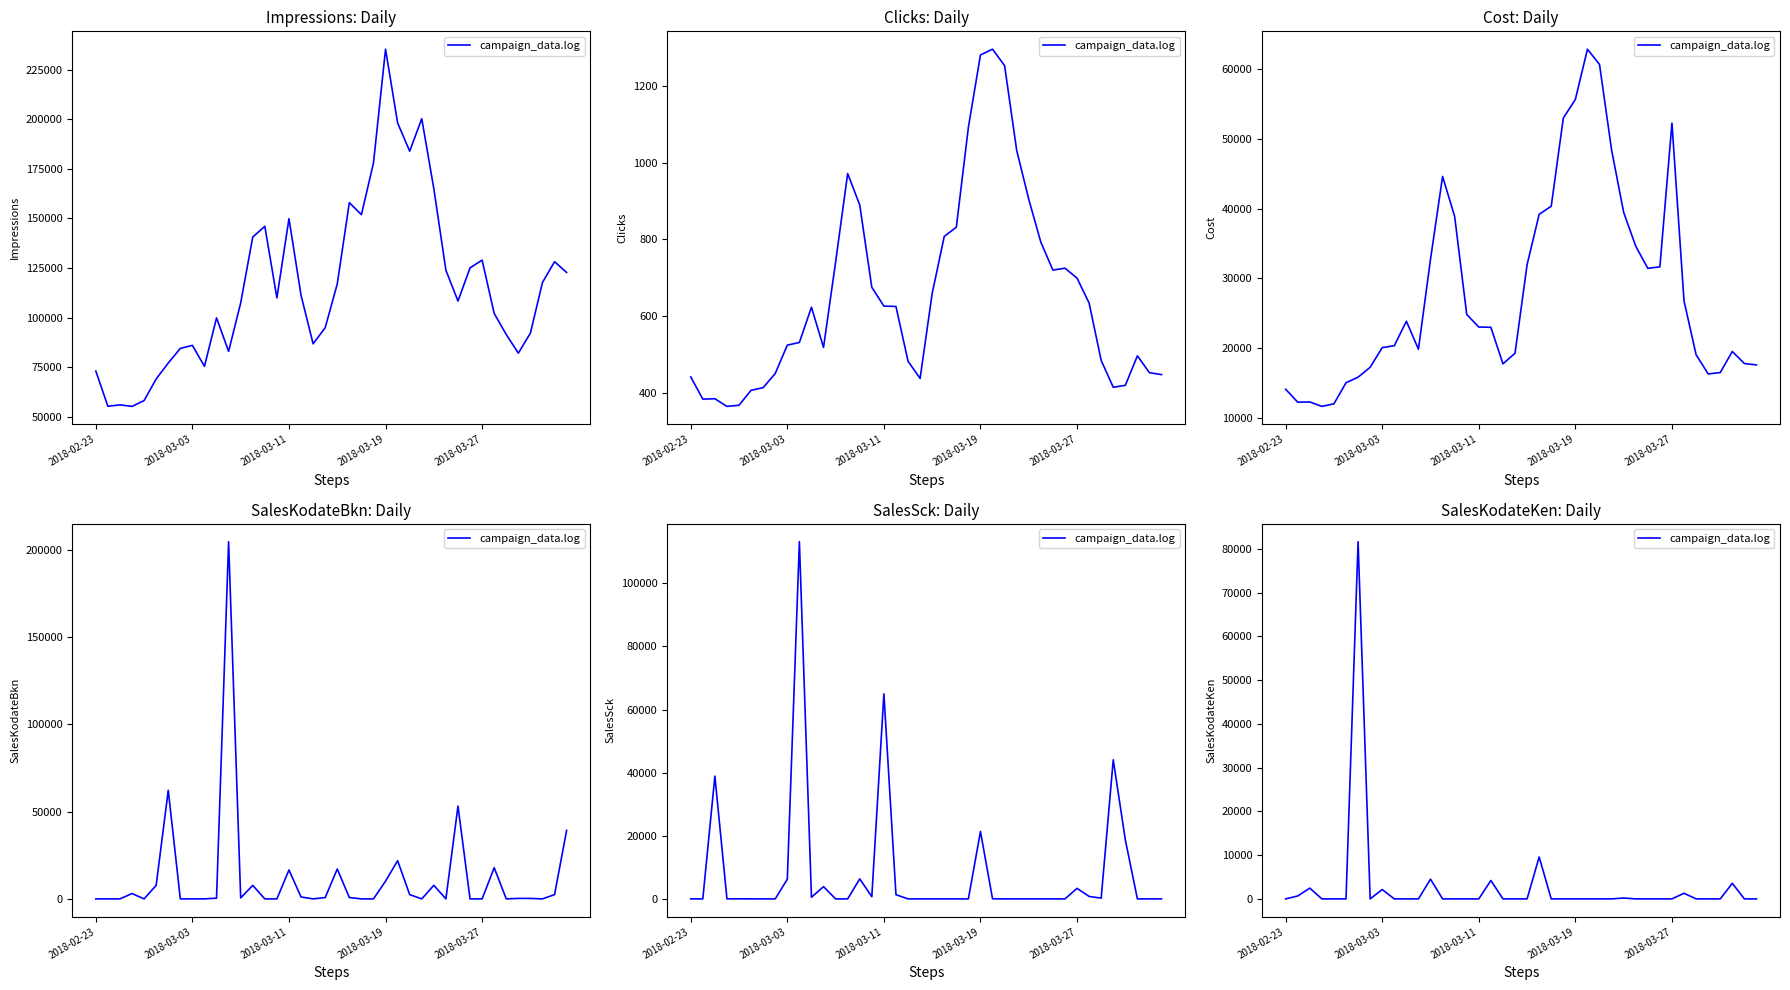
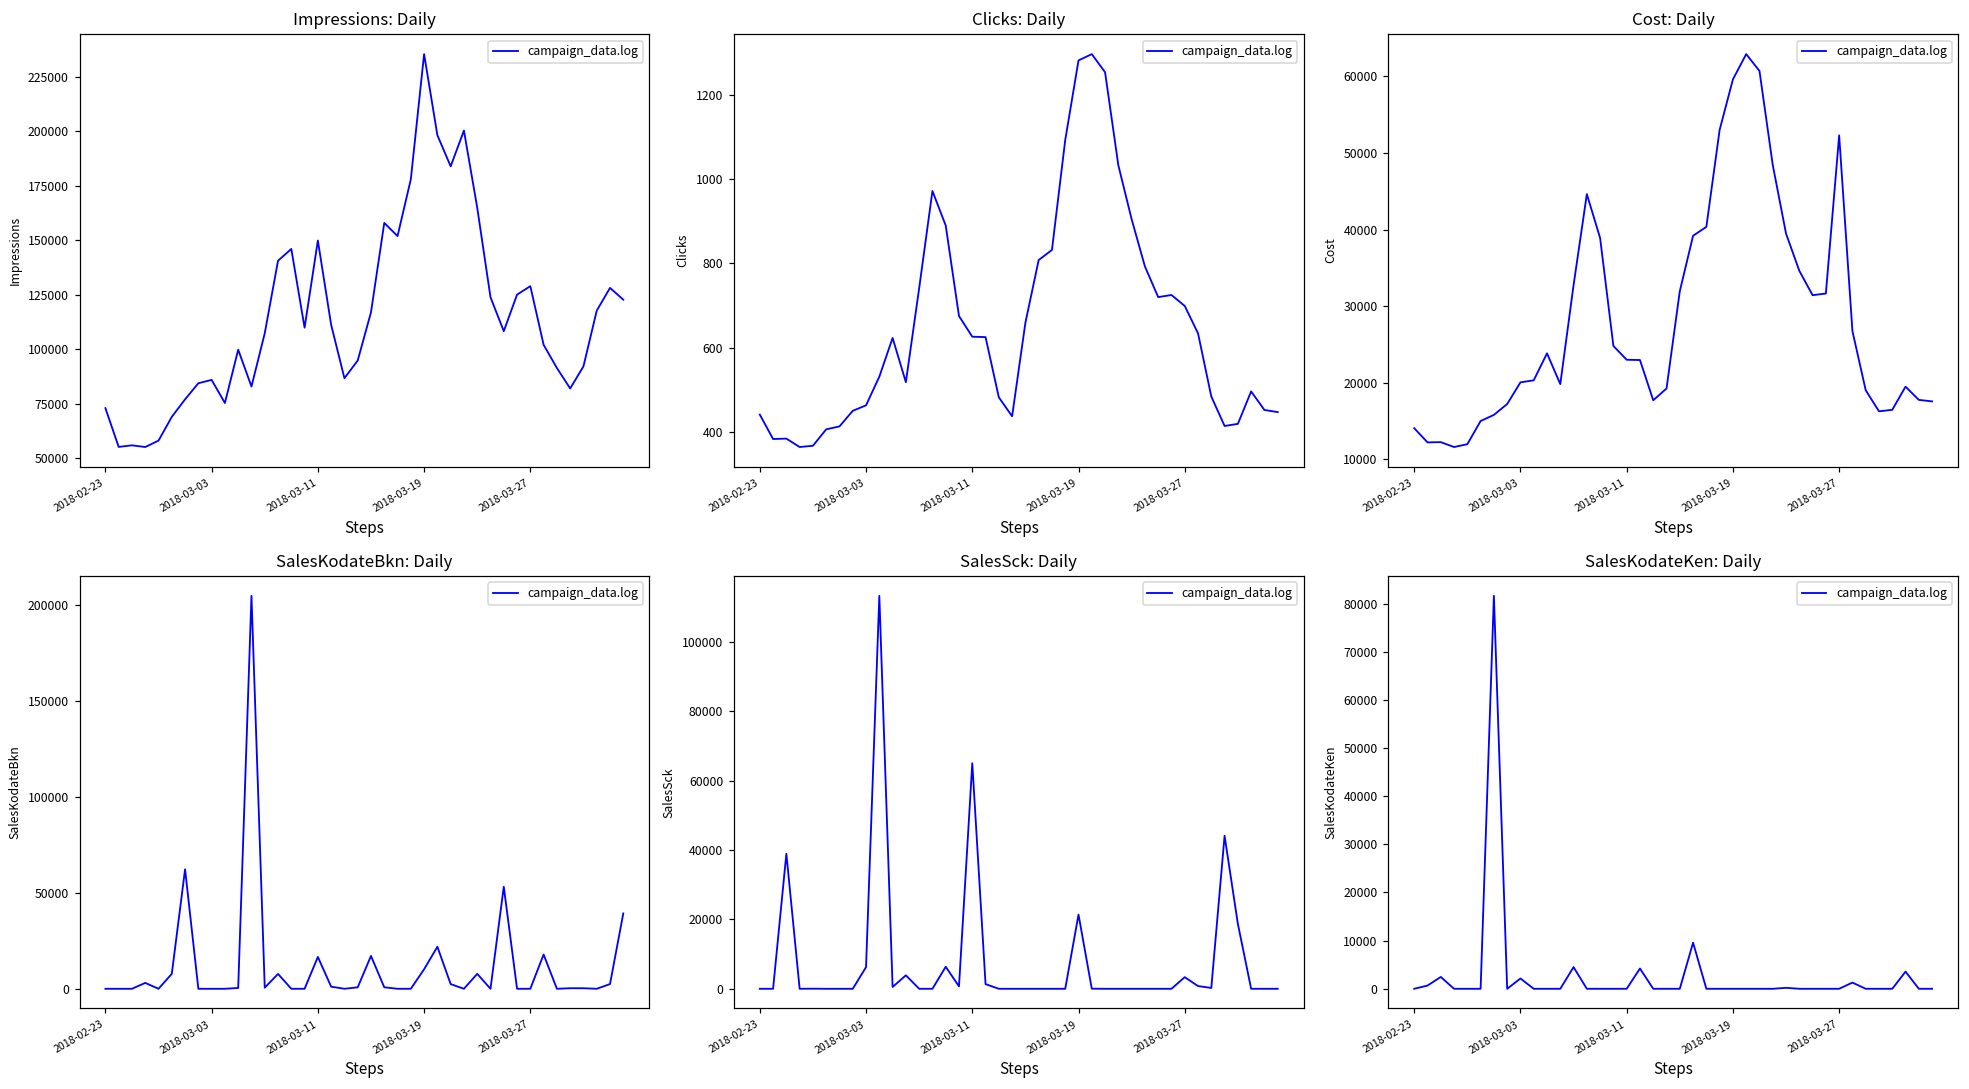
  {
    "Impressions: Daily": {
      "2018-02-23": 73000,
      "2018-03-03": 86000,
      "2018-03-11": 150000,
      "2018-03-19": 235000,
      "2018-03-27": 129000
    },
    "Clicks: Daily": {
      "2018-02-23": 440,
-     "2018-03-03": 520,
+     "2018-03-03": 460,
      "2018-03-11": 630,
      "2018-03-19": 1280,
      "2018-03-27": 700
    },
    "Cost: Daily": {
      "2018-02-23": 14000,
      "2018-03-03": 20000,
      "2018-03-11": 23000,
-     "2018-03-19": 56000,
+     "2018-03-19": 60000,
      "2018-03-27": 52000
    },
    "SalesKodateBkn: Daily": {
      "2018-02-23": 0,
      "2018-03-03": 0,
      "2018-03-11": 17000,
      "2018-03-19": 10000,
      "2018-03-27": 0
    },
    "SalesSck: Daily": {
      "2018-02-23": 0,
      "2018-03-03": 6000,
      "2018-03-11": 65000,
      "2018-03-19": 21000,
      "2018-03-27": 3000
    },
    "SalesKodateKen: Daily": {
      "2018-02-23": 0,
      "2018-03-03": 2000,
      "2018-03-11": 0,
      "2018-03-19": 0,
      "2018-03-27": 0
    }
  }
